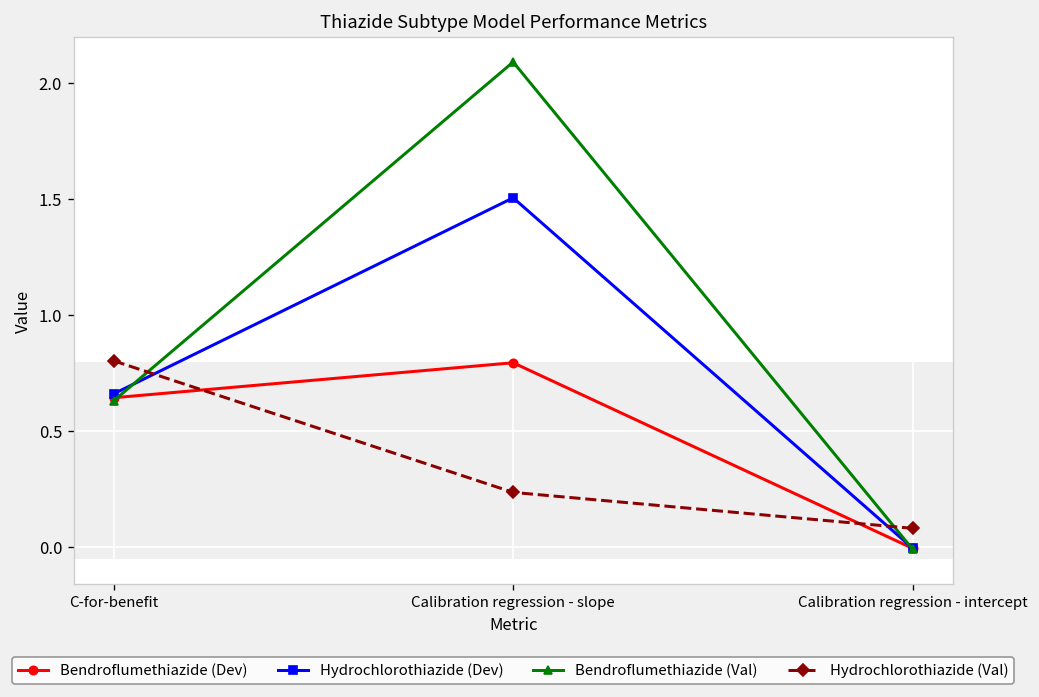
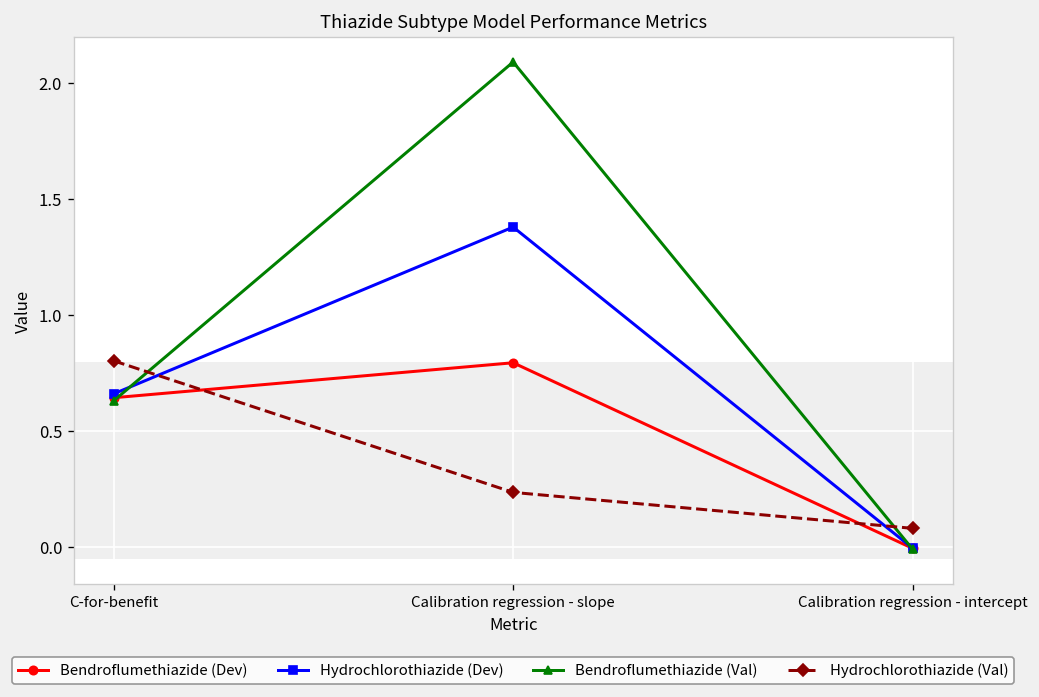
  {
    "Bendroflumethiazide (Dev)": {
      "Calibration regression - slope": 0.79
    },
    "Hydrochlorothiazide (Dev)": {
      "C-for-benefit": 0.66,
-     "Calibration regression - slope": 1.50
+     "Calibration regression - slope": 1.38
    },
    "Bendroflumethiazide (Val)": {
      "Calibration regression - slope": 2.09
    },
    "Hydrochlorothiazide (Val)": {
      "C-for-benefit": 0.80,
      "Calibration regression - slope": 0.24,
      "Calibration regression - intercept": 0.08
    }
  }
